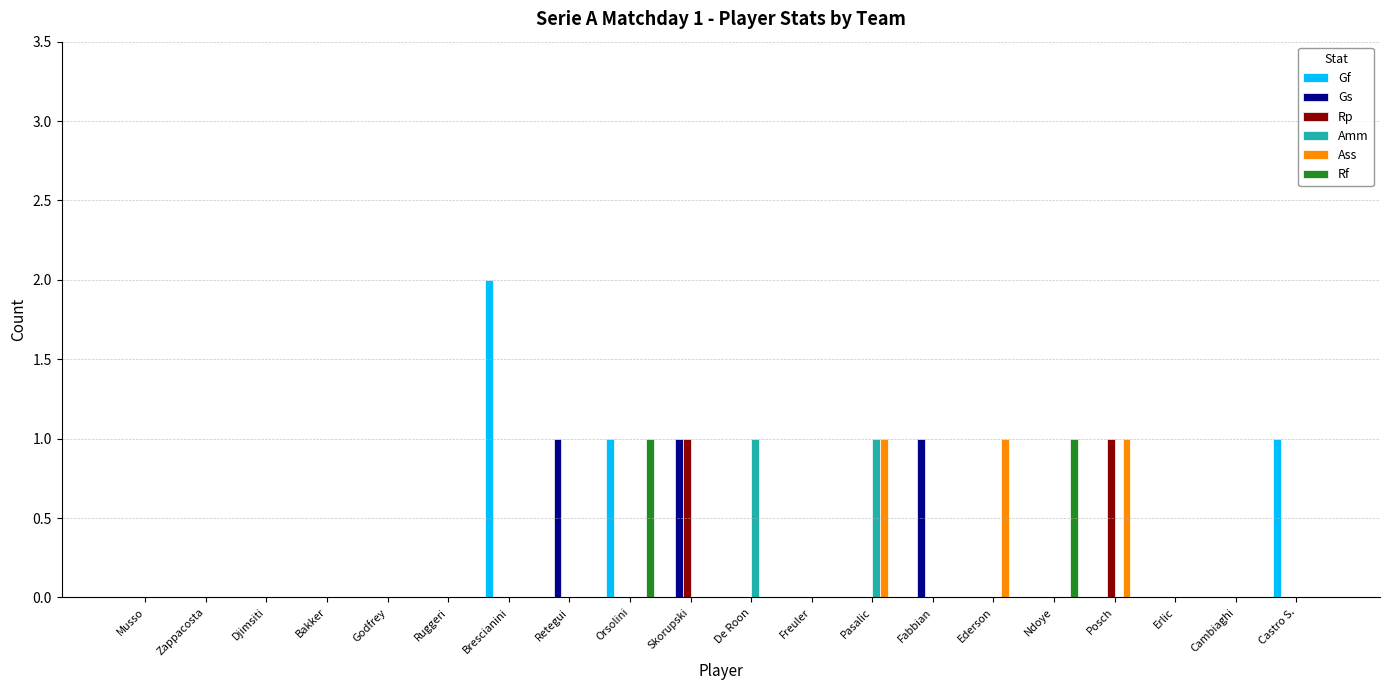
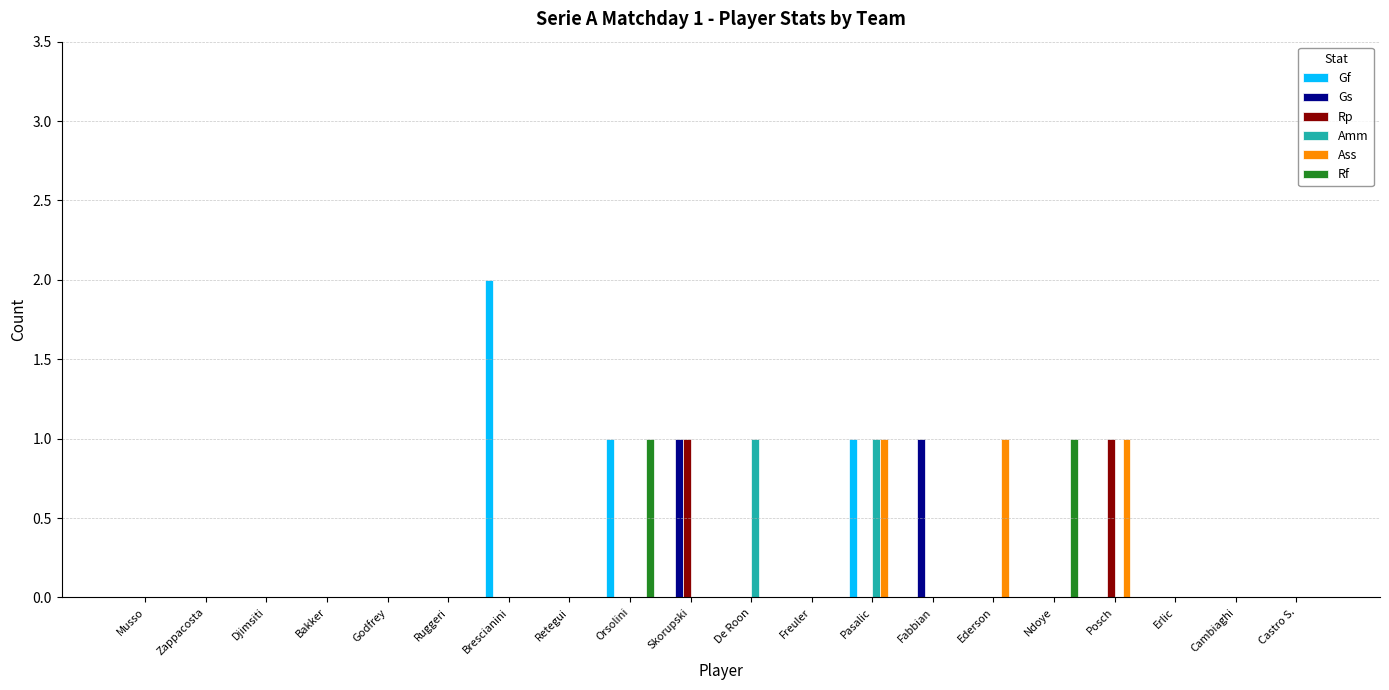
  {
    "Gf": {
      "Musso": 0,
      "Zappacosta": 0,
      "Djimsiti": 0,
      "Bakker": 0,
      "Godfrey": 0,
      "Ruggeri": 0,
      "Brescianini": 2,
      "Retegui": 0,
      "Orsolini": 1,
      "Skorupski": 0,
      "De Roon": 0,
      "Freuler": 0,
-     "Pasalic": 0,
+     "Pasalic": 1,
      "Fabbian": 0,
      "Ederson": 0,
      "Ndoye": 0,
      "Posch": 0,
      "Erlic": 0,
      "Cambiaghi": 0,
-     "Castro S.": 1
+     "Castro S.": 0
    },
    "Gs": {
      "Musso": 0,
      "Zappacosta": 0,
      "Djimsiti": 0,
      "Bakker": 0,
      "Godfrey": 0,
      "Ruggeri": 0,
      "Brescianini": 0,
-     "Retegui": 1,
+     "Retegui": 0,
      "Orsolini": 0,
      "Skorupski": 1,
      "De Roon": 0,
      "Freuler": 0,
      "Pasalic": 0,
      "Fabbian": 1,
      "Ederson": 0,
      "Ndoye": 0,
      "Posch": 0,
      "Erlic": 0,
      "Cambiaghi": 0,
      "Castro S.": 0
    },
    "Rp": {
      "Musso": 0,
      "Zappacosta": 0,
      "Djimsiti": 0,
      "Bakker": 0,
      "Godfrey": 0,
      "Ruggeri": 0,
      "Brescianini": 0,
      "Retegui": 0,
      "Orsolini": 0,
      "Skorupski": 1,
      "De Roon": 0,
      "Freuler": 0,
      "Pasalic": 0,
      "Fabbian": 0,
      "Ederson": 0,
      "Ndoye": 0,
      "Posch": 1,
      "Erlic": 0,
      "Cambiaghi": 0,
      "Castro S.": 0
    },
    "Amm": {
      "Musso": 0,
      "Zappacosta": 0,
      "Djimsiti": 0,
      "Bakker": 0,
      "Godfrey": 0,
      "Ruggeri": 0,
      "Brescianini": 0,
      "Retegui": 0,
      "Orsolini": 0,
      "Skorupski": 0,
      "De Roon": 1,
      "Freuler": 0,
      "Pasalic": 1,
      "Fabbian": 0,
      "Ederson": 0,
      "Ndoye": 0,
      "Posch": 0,
      "Erlic": 0,
      "Cambiaghi": 0,
      "Castro S.": 0
    },
    "Ass": {
      "Musso": 0,
      "Zappacosta": 0,
      "Djimsiti": 0,
      "Bakker": 0,
      "Godfrey": 0,
      "Ruggeri": 0,
      "Brescianini": 0,
      "Retegui": 0,
      "Orsolini": 0,
      "Skorupski": 0,
      "De Roon": 0,
      "Freuler": 0,
      "Pasalic": 1,
      "Fabbian": 0,
      "Ederson": 1,
      "Ndoye": 0,
      "Posch": 1,
      "Erlic": 0,
      "Cambiaghi": 0,
      "Castro S.": 0
    },
    "Rf": {
      "Musso": 0,
      "Zappacosta": 0,
      "Djimsiti": 0,
      "Bakker": 0,
      "Godfrey": 0,
      "Ruggeri": 0,
      "Brescianini": 0,
      "Retegui": 0,
      "Orsolini": 1,
      "Skorupski": 0,
      "De Roon": 0,
      "Freuler": 0,
      "Pasalic": 0,
      "Fabbian": 0,
      "Ederson": 0,
      "Ndoye": 1,
      "Posch": 0,
      "Erlic": 0,
      "Cambiaghi": 0,
      "Castro S.": 0
    }
  }
